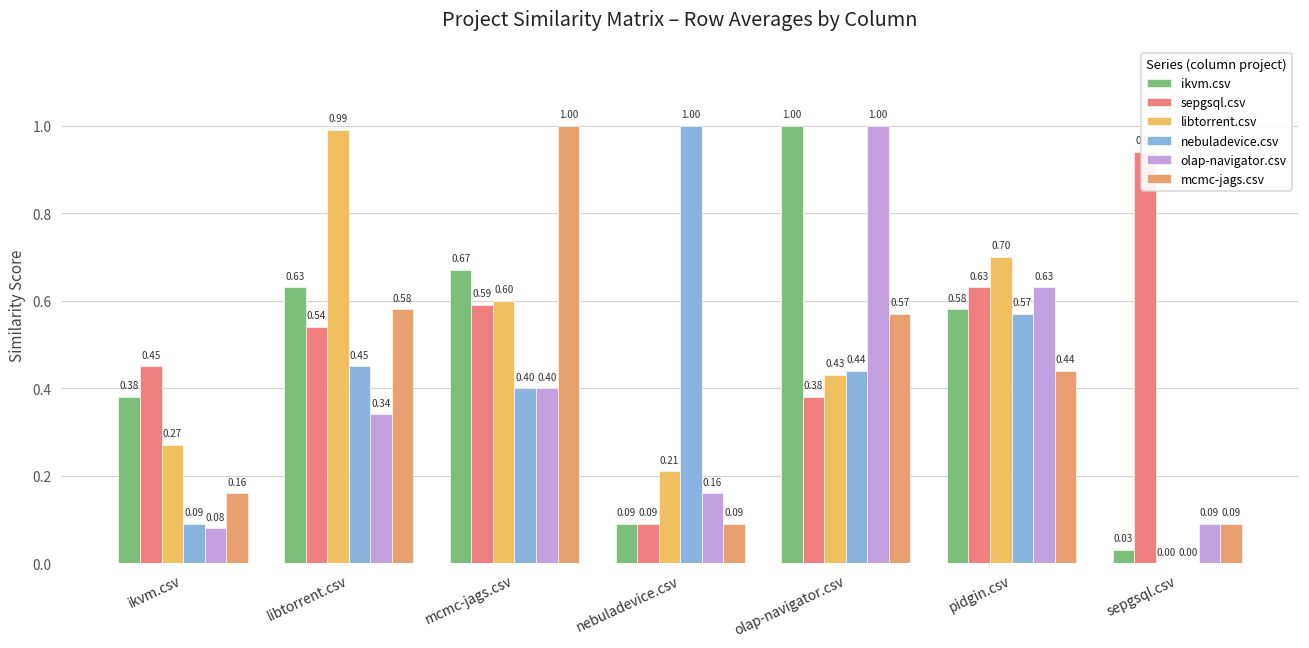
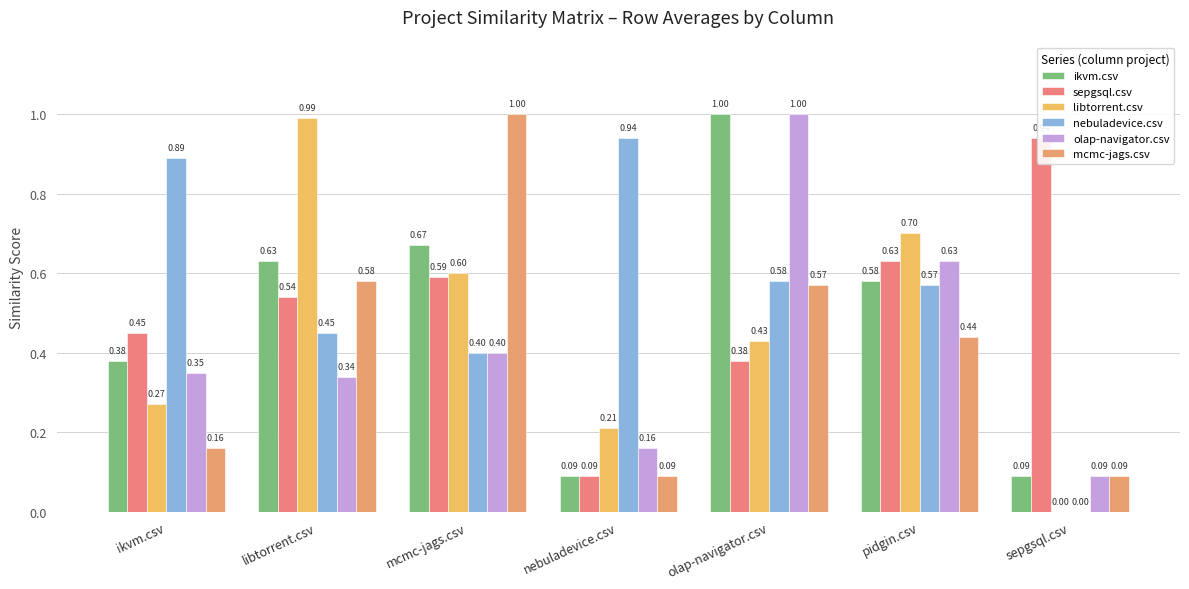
  {
    "ikvm.csv": {
      "ikvm.csv": 0.38,
      "libtorrent.csv": 0.63,
      "mcmc-jags.csv": 0.67,
      "nebuladevice.csv": 0.09,
      "olap-navigator.csv": 1.00,
      "pidgin.csv": 0.58,
-     "sepgsql.csv": 0.03
+     "sepgsql.csv": 0.09
    },
    "nebuladevice.csv": {
-     "ikvm.csv": 0.09,
+     "ikvm.csv": 0.89,
      "libtorrent.csv": 0.45,
      "mcmc-jags.csv": 0.40,
-     "nebuladevice.csv": 1.00,
-     "olap-navigator.csv": 0.44,
+     "nebuladevice.csv": 0.94,
+     "olap-navigator.csv": 0.58,
      "pidgin.csv": 0.57,
      "sepgsql.csv": 0.00
    },
    "olap-navigator.csv": {
-     "ikvm.csv": 0.08,
+     "ikvm.csv": 0.35,
      "libtorrent.csv": 0.34,
      "mcmc-jags.csv": 0.40,
      "nebuladevice.csv": 0.16,
      "olap-navigator.csv": 1.00,
      "pidgin.csv": 0.63,
      "sepgsql.csv": 0.09
    }
  }
